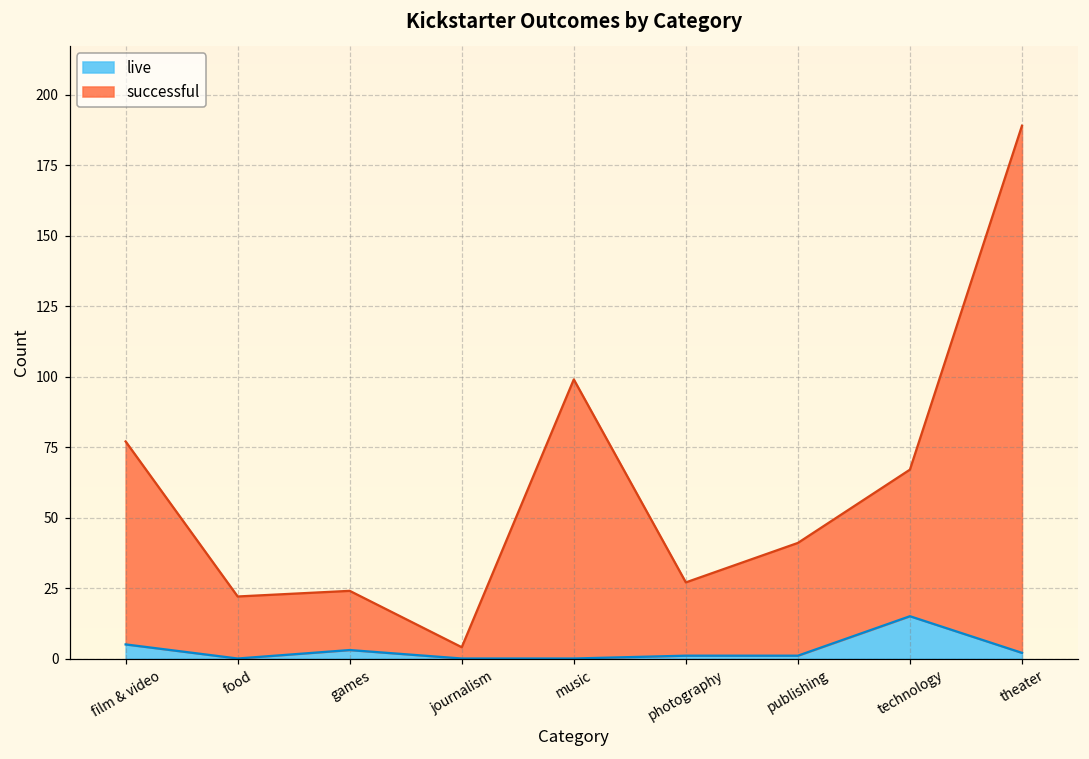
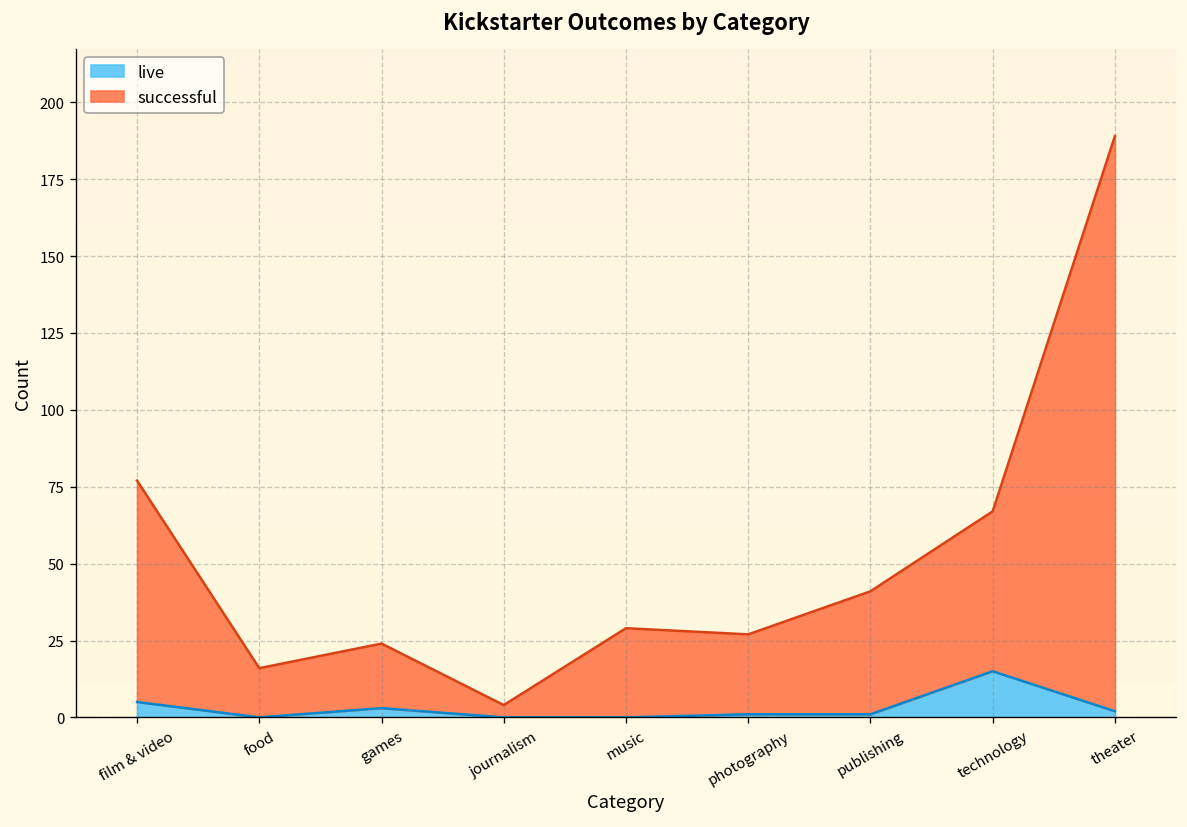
  {
    "live": {
      "film & video": 5,
      "food": 0,
      "games": 3,
      "journalism": 0,
      "music": 0,
      "photography": 1,
      "publishing": 1,
      "technology": 15,
      "theater": 2
    },
    "successful": {
      "film & video": 72,
-     "food": 22,
+     "food": 16,
      "games": 21,
      "journalism": 4,
-     "music": 99,
+     "music": 29,
      "photography": 26,
      "publishing": 40,
      "technology": 52,
      "theater": 187
    }
  }
